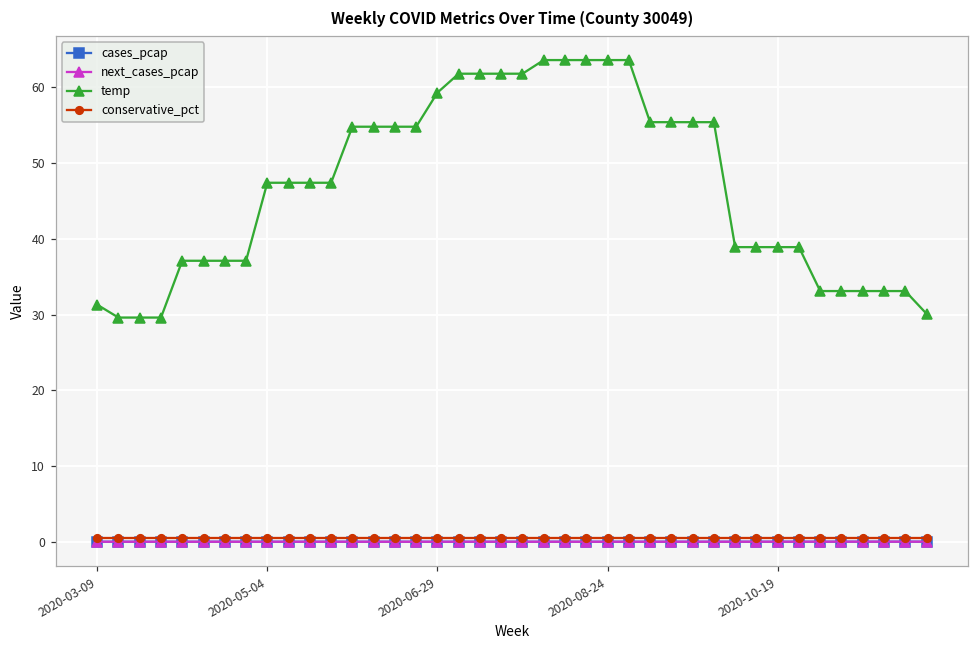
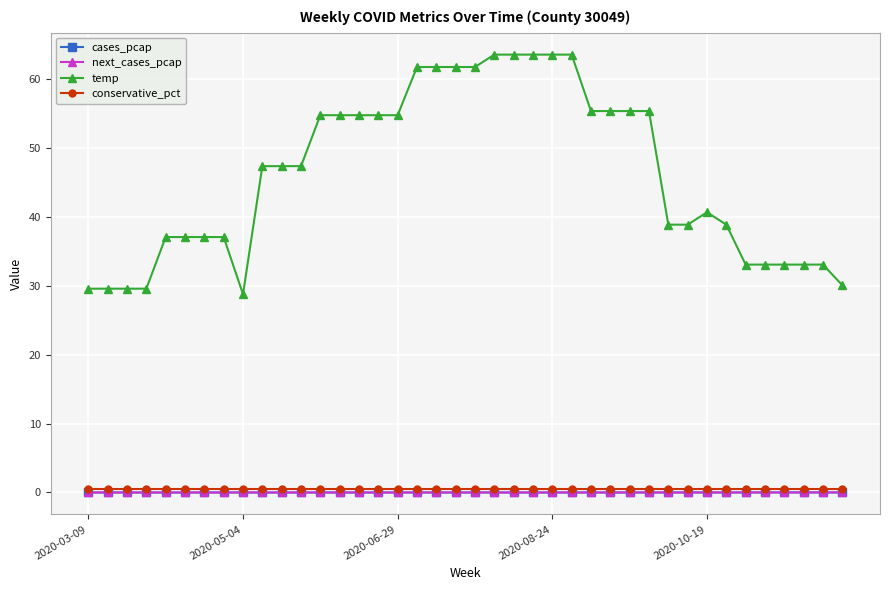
  {
    "next_cases_pcap": {
      "2020-03-09": 0,
      "2020-05-04": 0,
      "2020-06-29": 0,
      "2020-08-24": 0,
      "2020-10-19": 0
    },
    "temp": {
-     "2020-03-09": 31,
-     "2020-05-04": 47,
-     "2020-06-29": 59,
+     "2020-03-09": 30,
+     "2020-05-04": 29,
+     "2020-06-29": 55,
      "2020-08-24": 64,
-     "2020-10-19": 39
+     "2020-10-19": 41
    },
    "conservative_pct": {
      "2020-03-09": 1,
      "2020-05-04": 1,
      "2020-06-29": 1,
      "2020-08-24": 1,
      "2020-10-19": 1
    }
  }
